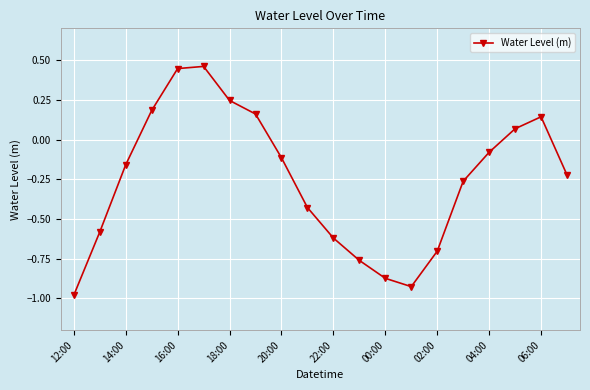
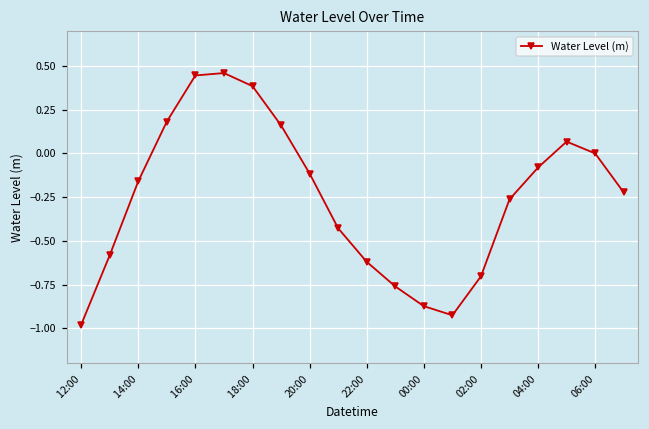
  {
    "12:00": -0.98,
    "14:00": -0.16,
    "16:00": 0.45,
-   "18:00": 0.25,
+   "18:00": 0.39,
    "20:00": -0.11,
    "22:00": -0.62,
    "00:00": -0.87,
    "02:00": -0.70,
    "04:00": -0.08,
-   "06:00": 0.14
+   "06:00": 0.00
  }
